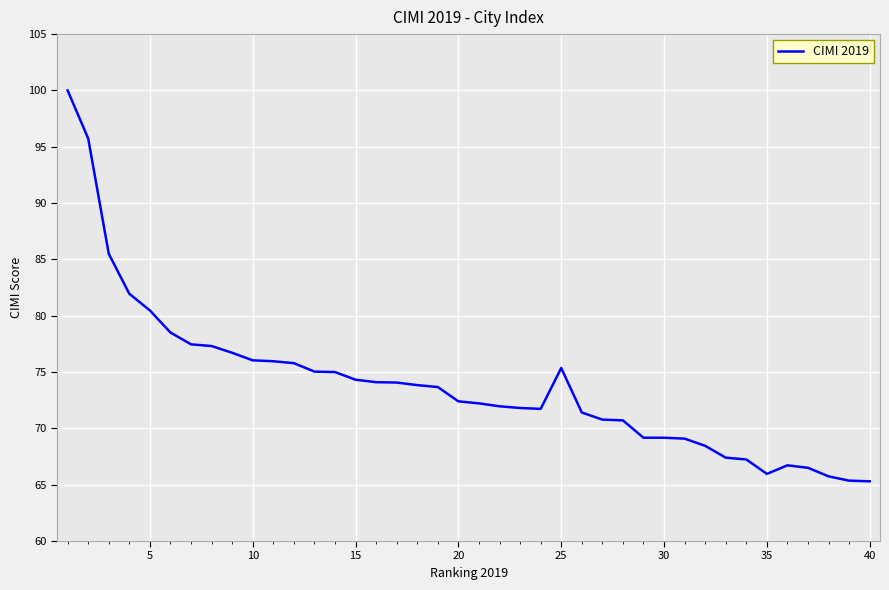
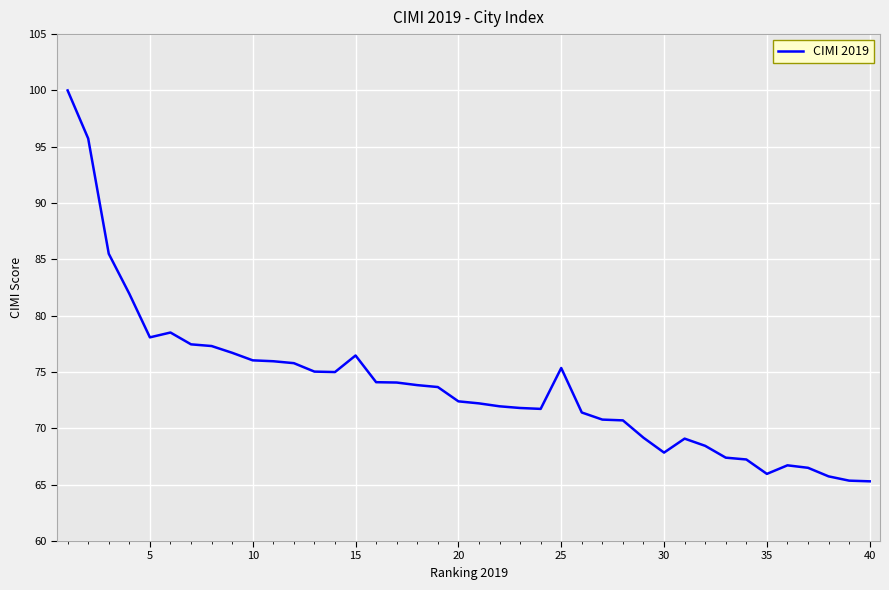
  {
-   "5": 80.5,
+   "5": 78.1,
    "10": 76.0,
-   "15": 74.3,
+   "15": 76.5,
    "20": 72.4,
    "25": 75.4,
-   "30": 69.2,
+   "30": 67.9,
    "35": 66.0,
    "40": 65.3
  }
